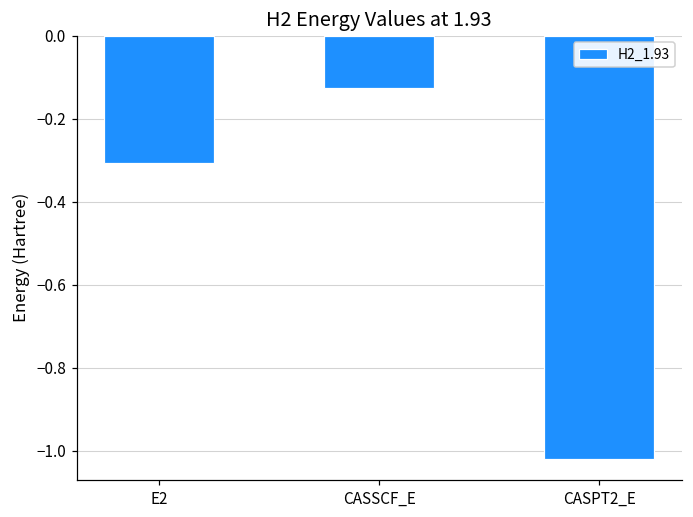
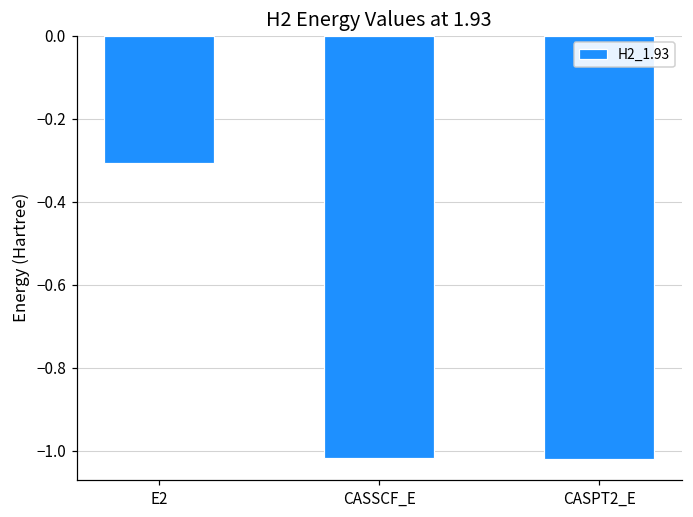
  {
    "E2": -0.31,
-   "CASSCF_E": -0.13,
+   "CASSCF_E": -1.02,
    "CASPT2_E": -1.02
  }
